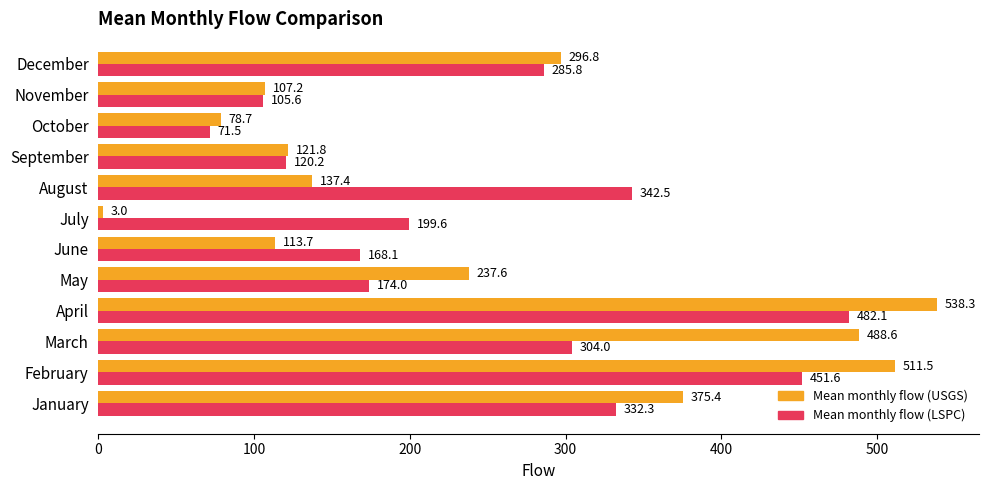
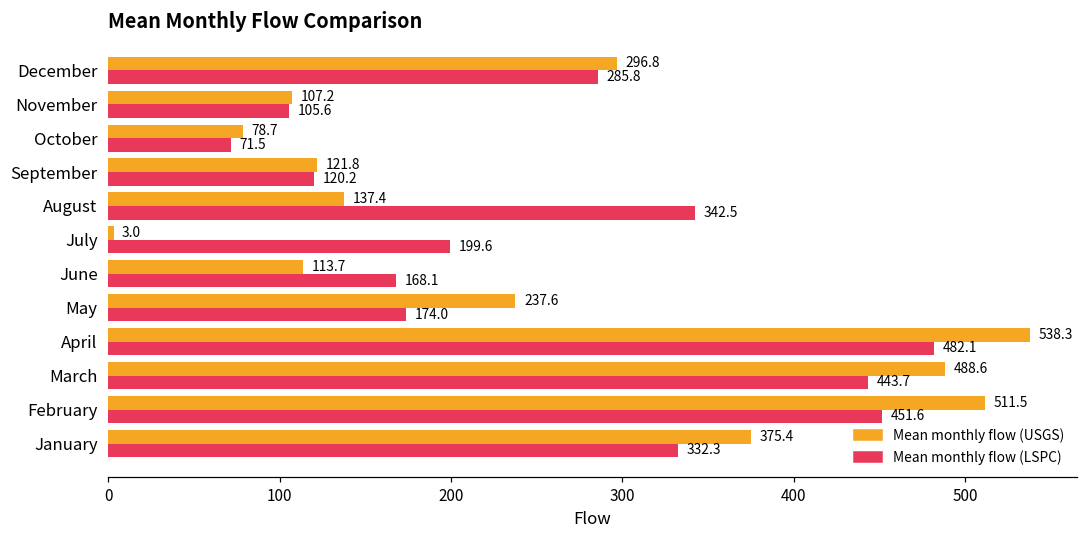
  {
    "Mean monthly flow (USGS)": {
      "December": 296.8,
      "November": 107.2,
      "October": 78.7,
      "September": 121.8,
      "August": 137.4,
      "July": 3.0,
      "June": 113.7,
      "May": 237.6,
      "April": 538.3,
      "March": 488.6,
      "February": 511.5,
      "January": 375.4
    },
    "Mean monthly flow (LSPC)": {
      "December": 285.8,
      "November": 105.6,
      "October": 71.5,
      "September": 120.2,
      "August": 342.5,
      "July": 199.6,
      "June": 168.1,
      "May": 174.0,
      "April": 482.1,
-     "March": 304.0,
+     "March": 443.7,
      "February": 451.6,
      "January": 332.3
    }
  }
